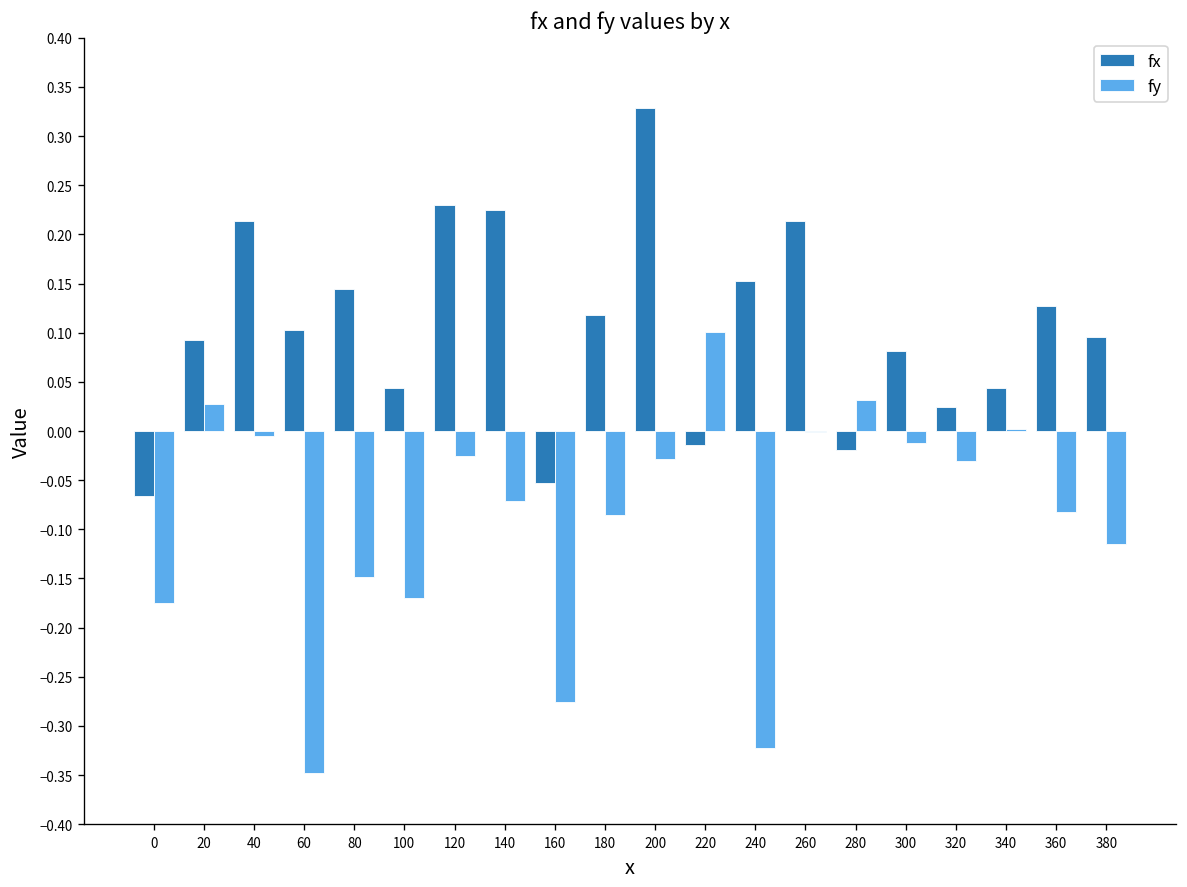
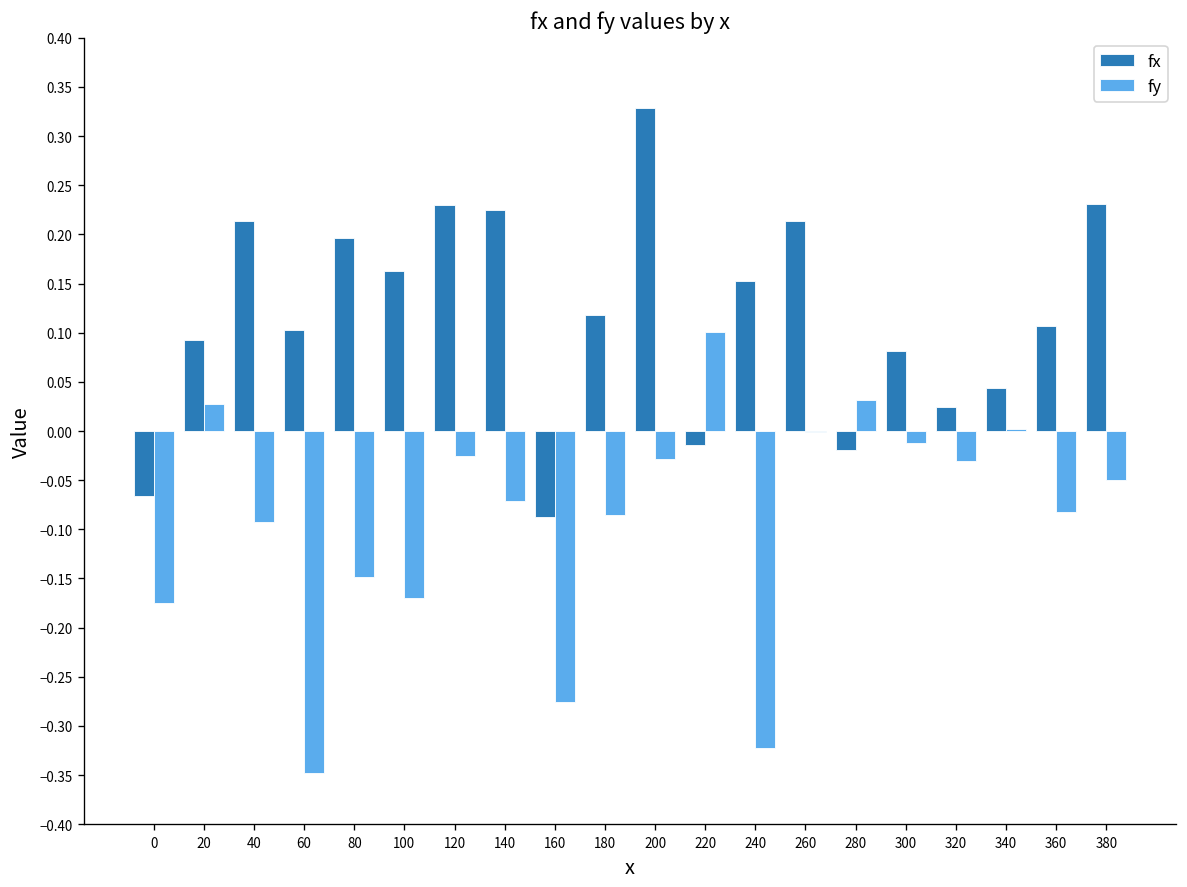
  {
    "fx": {
      "0": -0.07,
      "20": 0.09,
      "40": 0.21,
      "60": 0.10,
-     "80": 0.14,
-     "100": 0.04,
+     "80": 0.20,
+     "100": 0.16,
      "120": 0.23,
      "140": 0.22,
-     "160": -0.05,
+     "160": -0.09,
      "180": 0.12,
      "200": 0.33,
      "220": -0.01,
      "240": 0.15,
      "260": 0.21,
      "280": -0.02,
      "300": 0.08,
      "320": 0.02,
      "340": 0.04,
-     "360": 0.13,
-     "380": 0.10
+     "360": 0.11,
+     "380": 0.23
    },
    "fy": {
      "0": -0.17,
      "20": 0.03,
-     "40": -0.01,
+     "40": -0.09,
      "60": -0.35,
      "80": -0.15,
      "100": -0.17,
      "120": -0.03,
      "140": -0.07,
      "160": -0.28,
      "180": -0.09,
      "200": -0.03,
      "220": 0.10,
      "240": -0.32,
      "280": 0.03,
      "300": -0.01,
      "320": -0.03,
      "360": -0.08,
-     "380": -0.11
+     "380": -0.05
    }
  }
